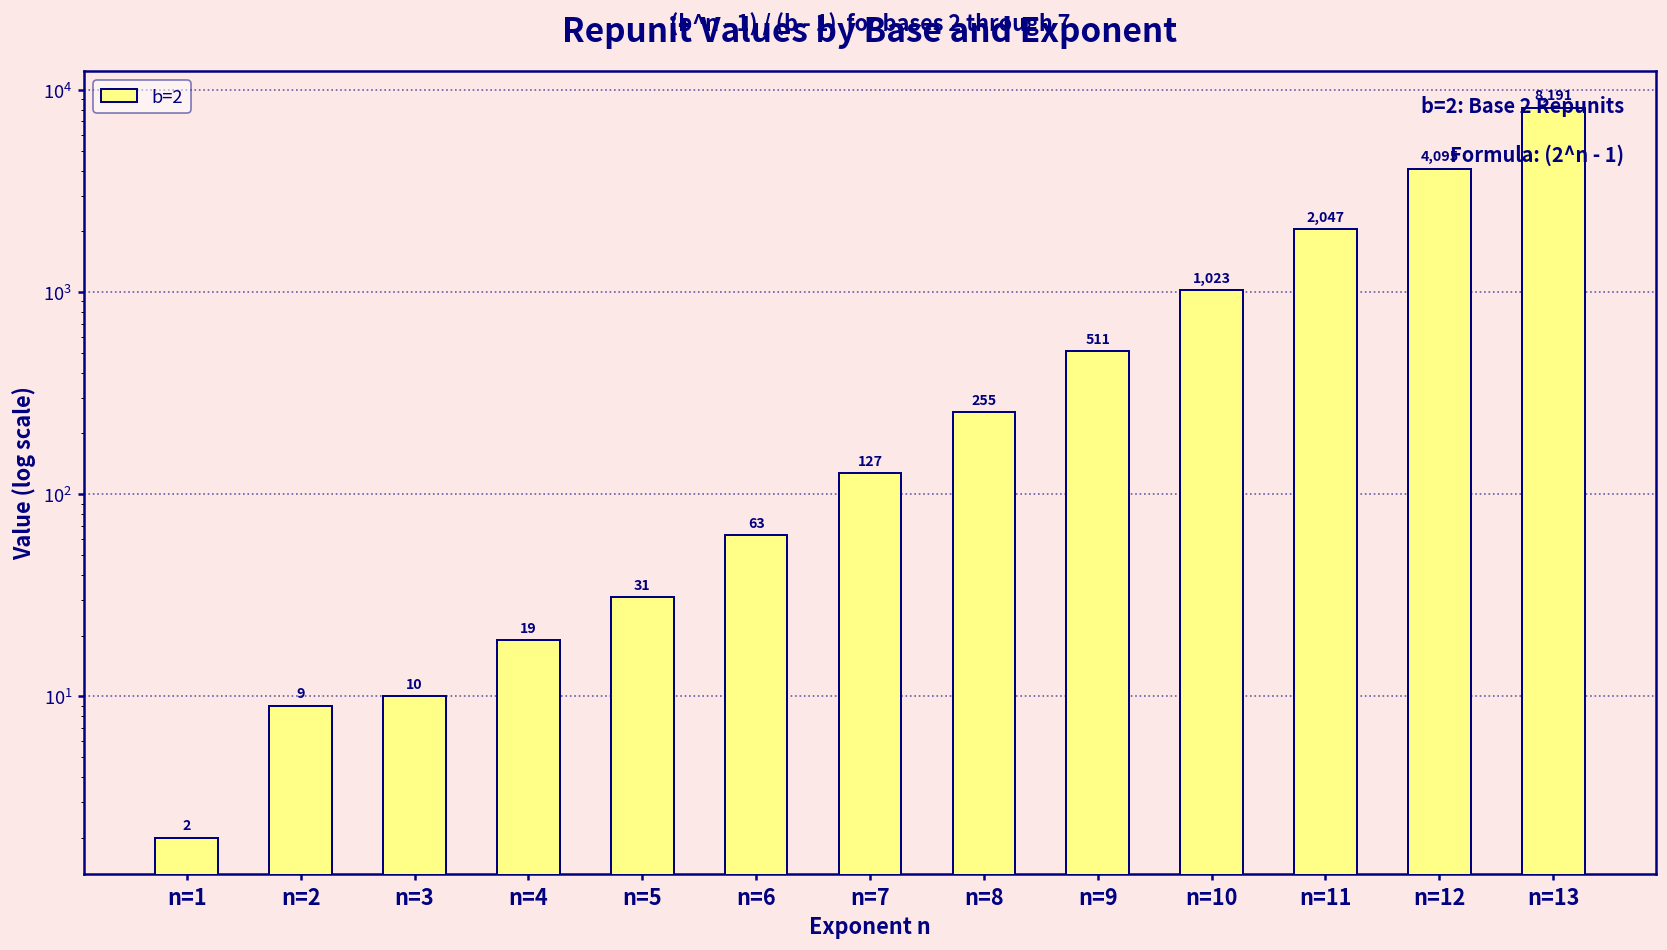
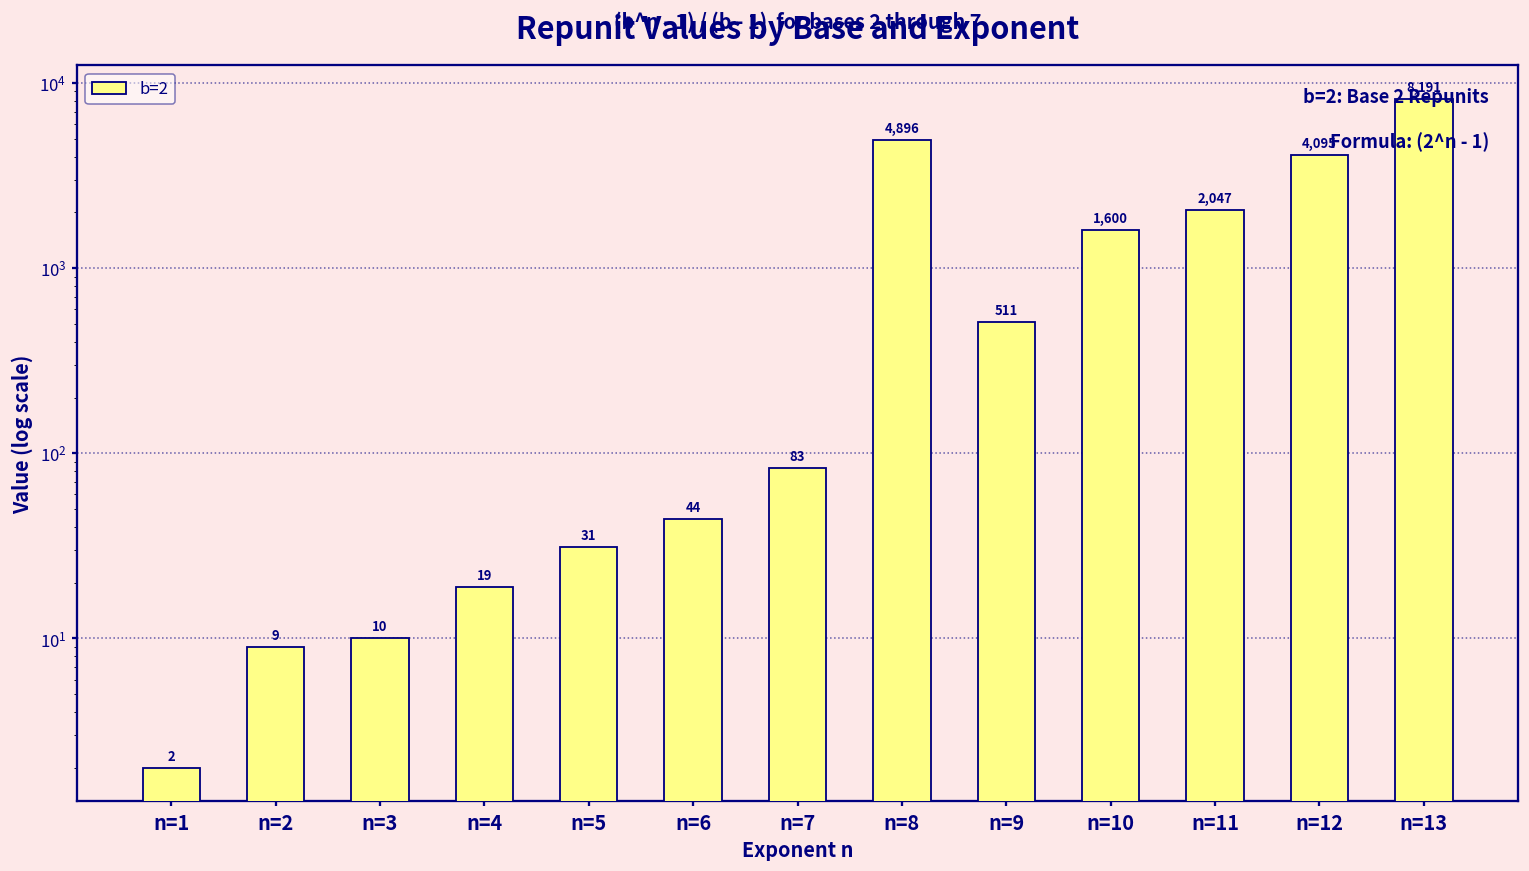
  {
    "n=1": "2",
    "n=2": "9",
    "n=3": "10",
    "n=4": "19",
    "n=5": "31",
-   "n=6": "63",
-   "n=7": "127",
-   "n=8": "255",
+   "n=6": "44",
+   "n=7": "83",
+   "n=8": "4,896",
    "n=9": "511",
-   "n=10": "1,023",
+   "n=10": "1,600",
    "n=11": "2,047"
  }
